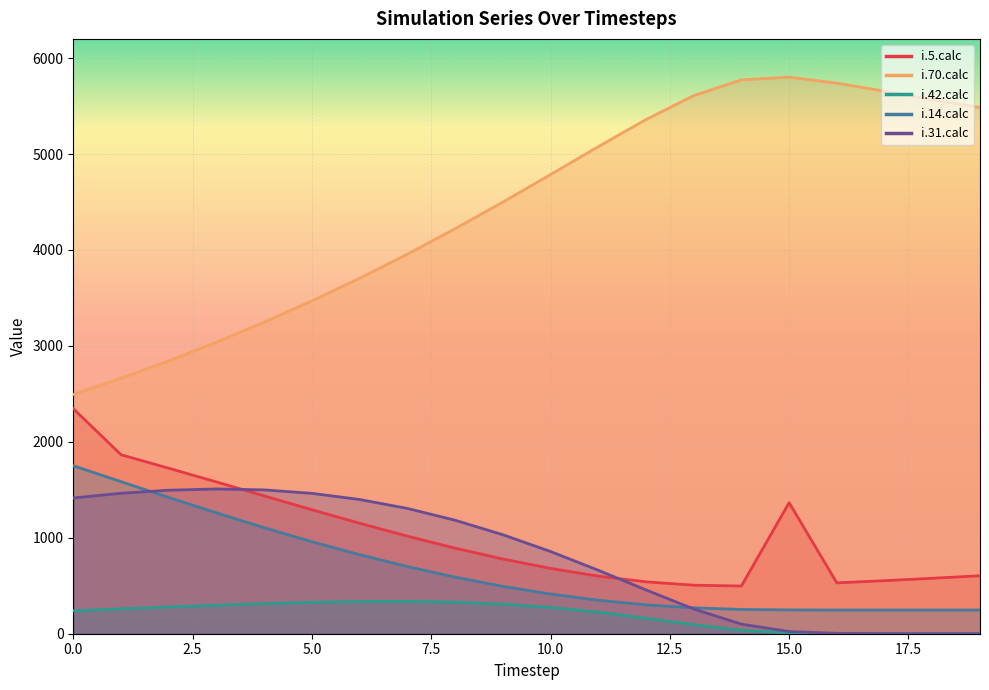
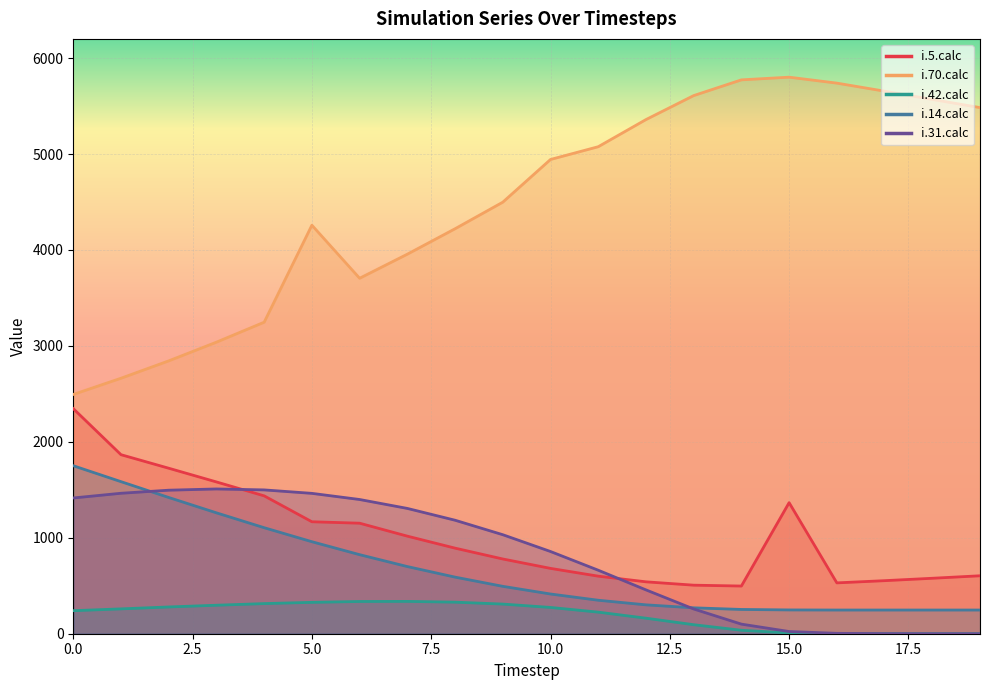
  {
    "i.5.calc": {
      "0.0": 2300,
-     "5.0": 1300,
+     "5.0": 1200,
      "10.0": 700,
      "15.0": 1400
    },
    "i.70.calc": {
      "0.0": 2500,
-     "5.0": 3500,
-     "10.0": 4800,
+     "5.0": 4300,
+     "10.0": 4900,
      "15.0": 5800
    }
  }
